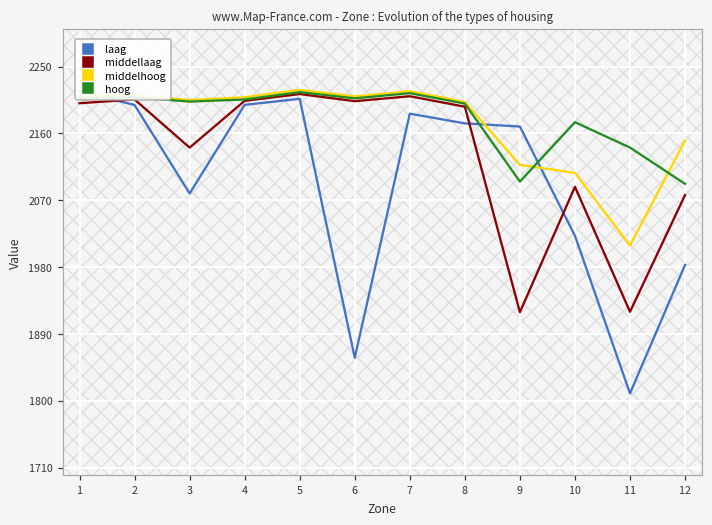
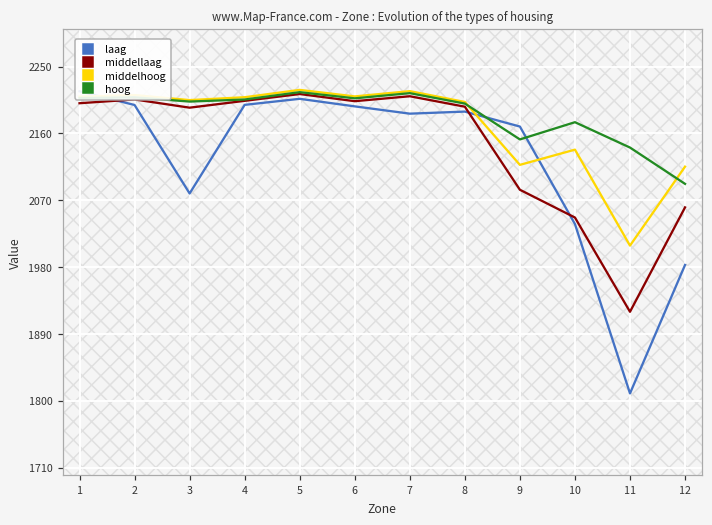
  {
    "laag": {
      "2": 2200,
      "3": 2080,
      "4": 2200,
      "5": 2210,
-     "6": 1860,
+     "6": 2200,
      "7": 2190,
-     "8": 2170,
+     "8": 2190,
      "9": 2170,
-     "10": 2020,
+     "10": 2040,
      "11": 1810,
      "12": 1980
    },
    "middellaag": {
-     "3": 2140,
+     "3": 2190,
      "6": 2200,
      "7": 2210,
      "8": 2200,
-     "9": 1920,
-     "10": 2090,
+     "9": 2080,
+     "10": 2050,
      "11": 1920,
-     "12": 2080
+     "12": 2060
    },
    "middelhoog": {
      "9": 2120,
-     "10": 2110,
+     "10": 2140,
      "11": 2010,
-     "12": 2150
+     "12": 2120
    },
    "hoog": {
-     "9": 2100,
+     "9": 2150,
      "10": 2180,
      "11": 2140,
      "12": 2090
    }
  }
